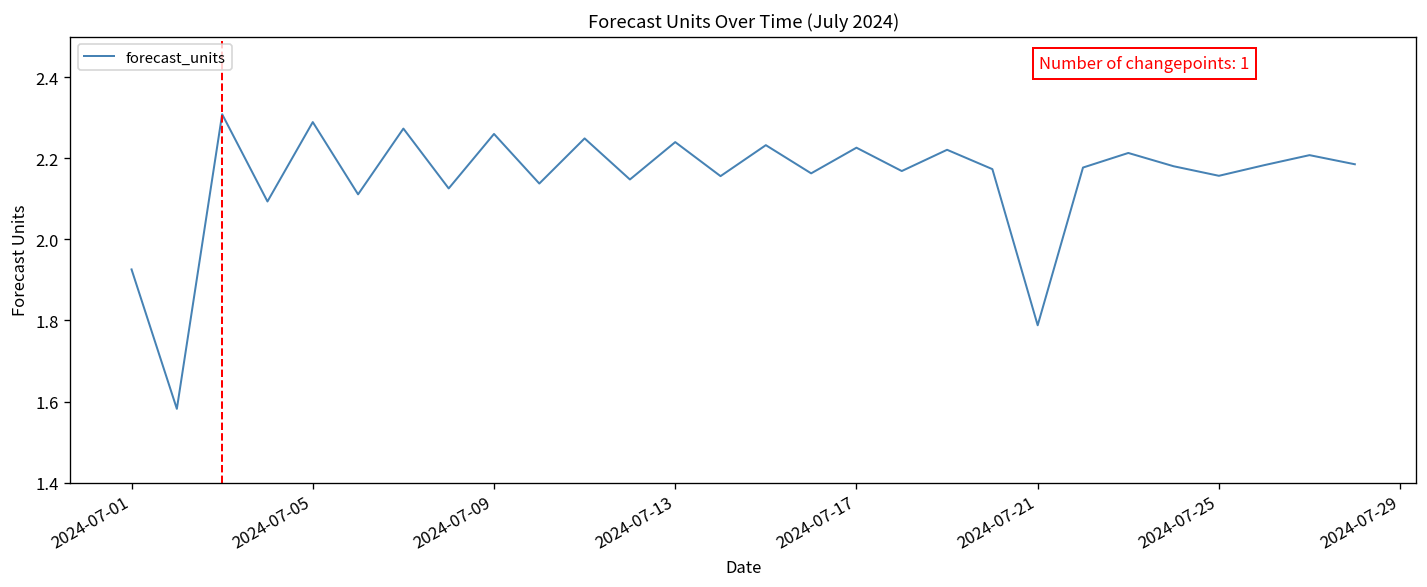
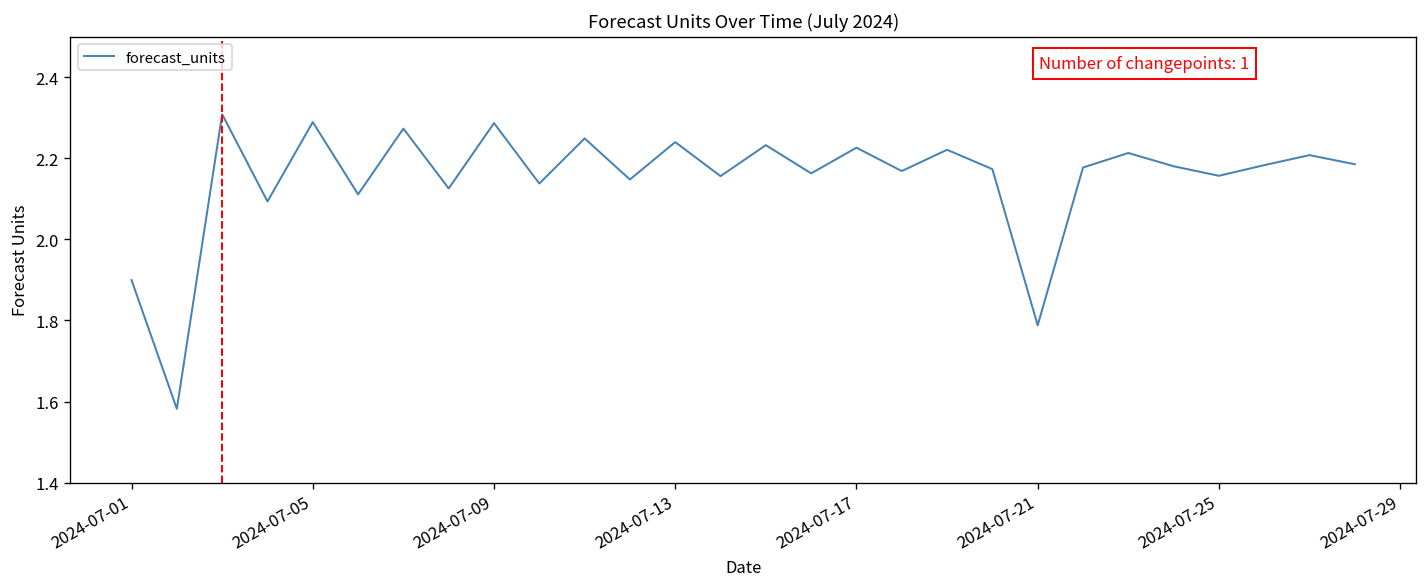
  {
-   "2024-07-01": 1.93,
+   "2024-07-01": 1.90,
    "2024-07-05": 2.29,
-   "2024-07-09": 2.26,
+   "2024-07-09": 2.29,
    "2024-07-13": 2.24,
    "2024-07-17": 2.23,
    "2024-07-21": 1.79,
    "2024-07-25": 2.16
  }
